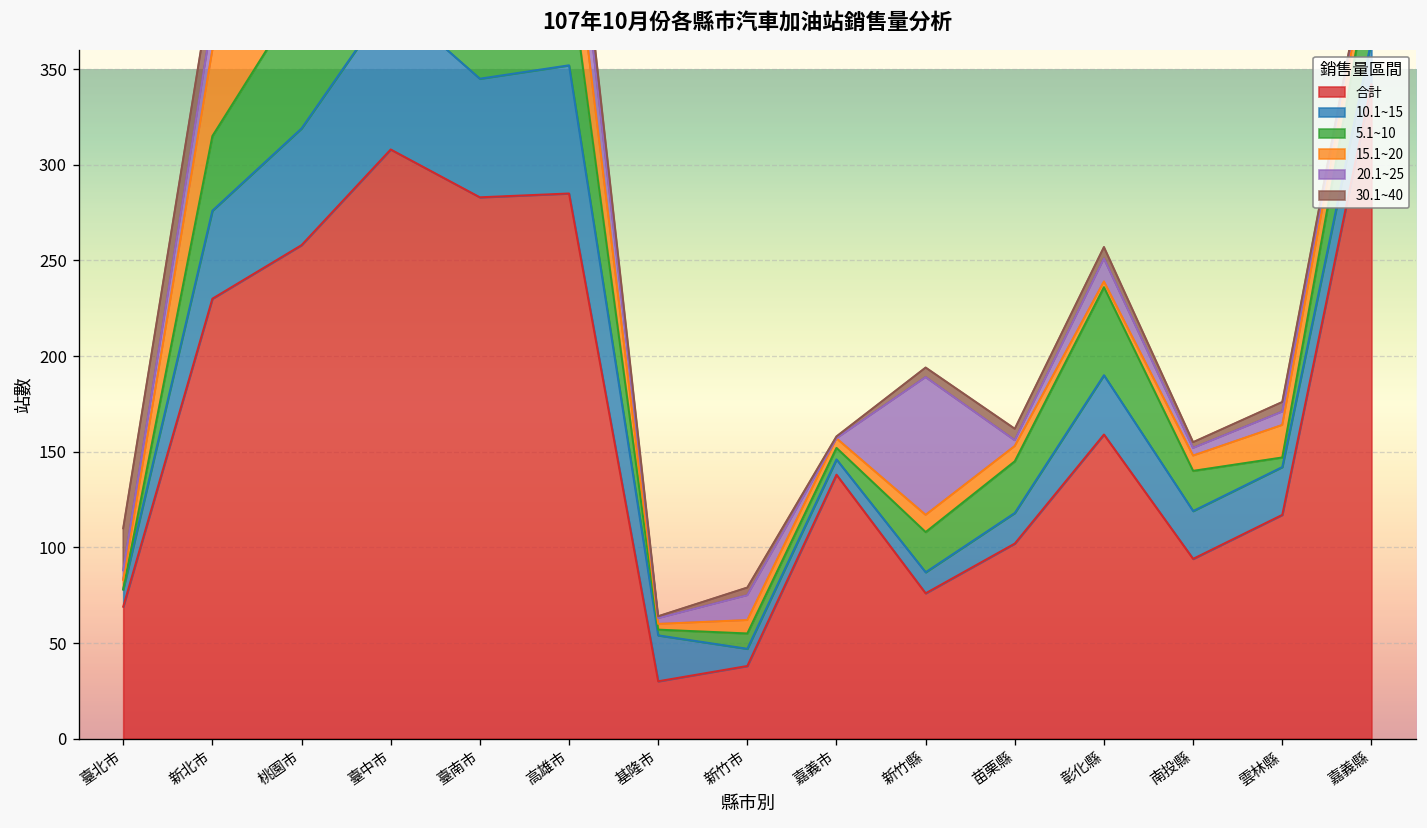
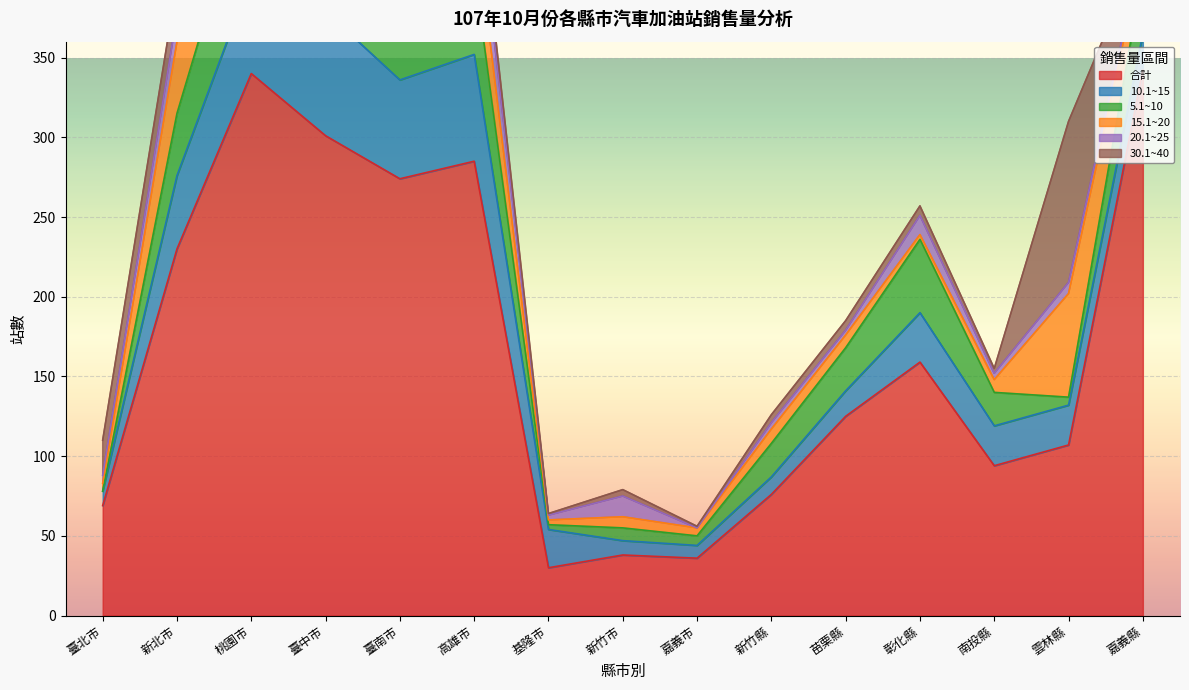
  {
    "合計": {
      "臺北市": 69,
      "新北市": 230,
-     "桃園市": 258,
-     "臺中市": 308,
-     "臺南市": 283,
+     "桃園市": 340,
+     "臺中市": 301,
+     "臺南市": 274,
      "高雄市": 285,
      "基隆市": 30,
      "新竹市": 38,
-     "嘉義市": 138,
+     "嘉義市": 36,
      "新竹縣": 76,
-     "苗栗縣": 102,
+     "苗栗縣": 125,
      "彰化縣": 159,
      "南投縣": 94,
-     "雲林縣": 117
+     "雲林縣": 107
    },
    "10.1~15": {
      "新北市": 46,
      "臺南市": 62,
      "高雄市": 67,
      "基隆市": 24,
      "新竹市": 9,
      "嘉義市": 8,
      "新竹縣": 11,
      "苗栗縣": 16,
      "彰化縣": 31,
      "南投縣": 25,
      "雲林縣": 25
    },
    "5.1~10": {
      "新北市": 39,
      "基隆市": 3,
      "新竹市": 8,
      "嘉義市": 6,
      "新竹縣": 21,
      "苗栗縣": 27,
      "彰化縣": 46,
      "南投縣": 21,
      "雲林縣": 5
    },
    "15.1~20": {
      "臺北市": 5,
      "新北市": 45,
      "基隆市": 3,
      "新竹市": 7,
      "新竹縣": 9,
      "苗栗縣": 8,
      "彰化縣": 3,
      "南投縣": 8,
-     "雲林縣": 17
+     "雲林縣": 65
    },
    "20.1~25": {
      "臺北市": 5,
      "新竹市": 13,
-     "新竹縣": 72,
+     "新竹縣": 4,
      "苗栗縣": 3,
      "彰化縣": 12,
      "南投縣": 4,
      "雲林縣": 7
    },
    "30.1~40": {
      "臺北市": 22,
      "新竹市": 4,
      "新竹縣": 5,
      "苗栗縣": 6,
      "彰化縣": 6,
      "南投縣": 3,
-     "雲林縣": 5
+     "雲林縣": 101
    }
  }
